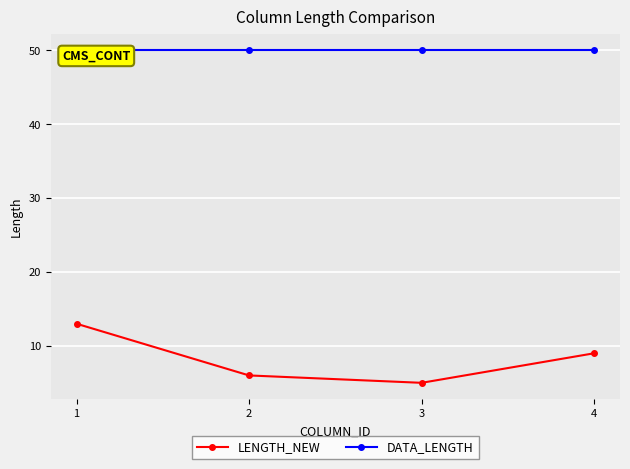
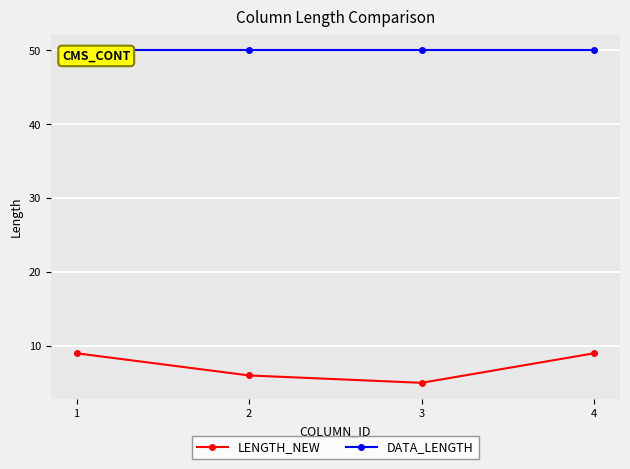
  {
    "LENGTH_NEW": {
-     "1": 13,
+     "1": 9,
      "2": 6,
      "3": 5,
      "4": 9
    },
    "DATA_LENGTH": {
      "2": 50,
      "3": 50,
      "4": 50
    }
  }
